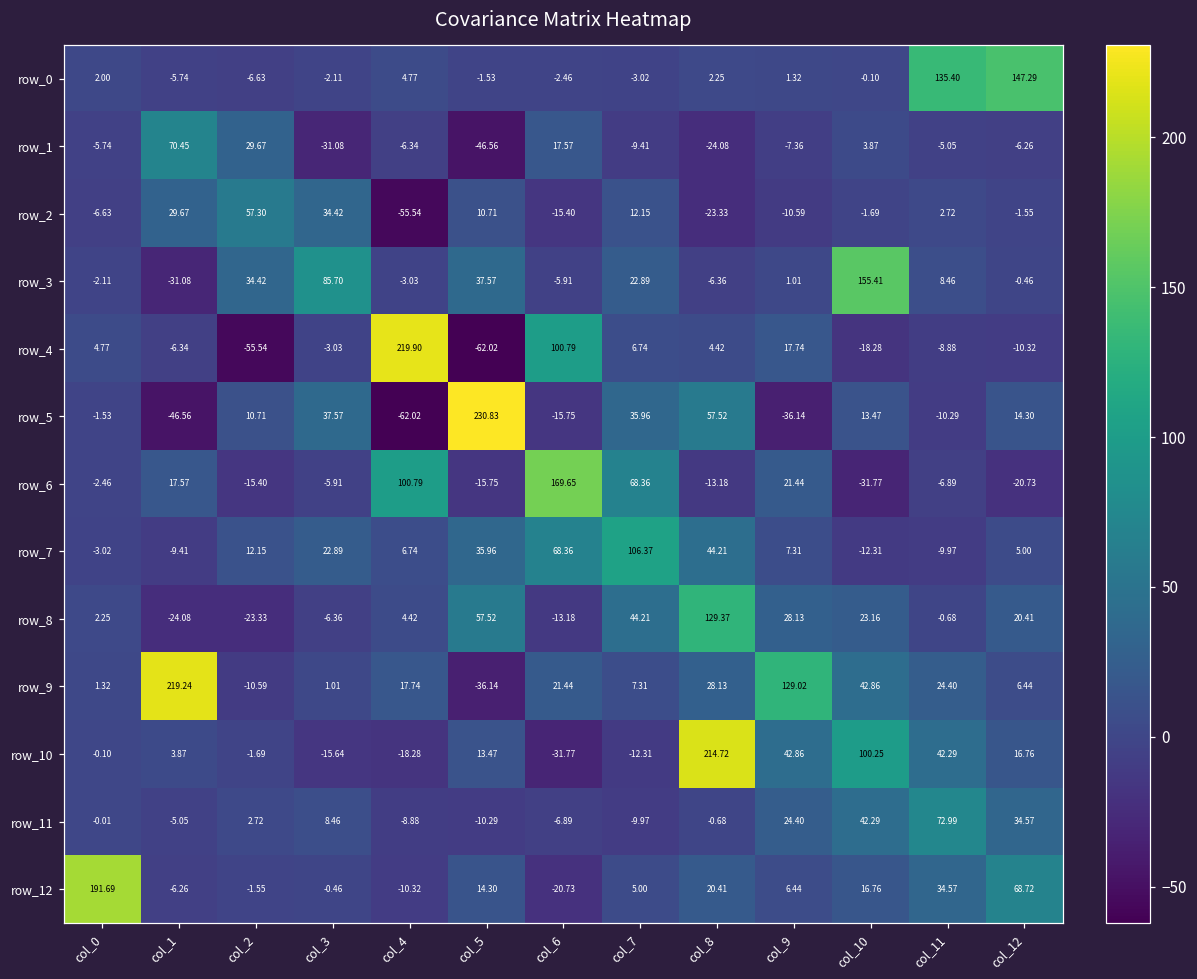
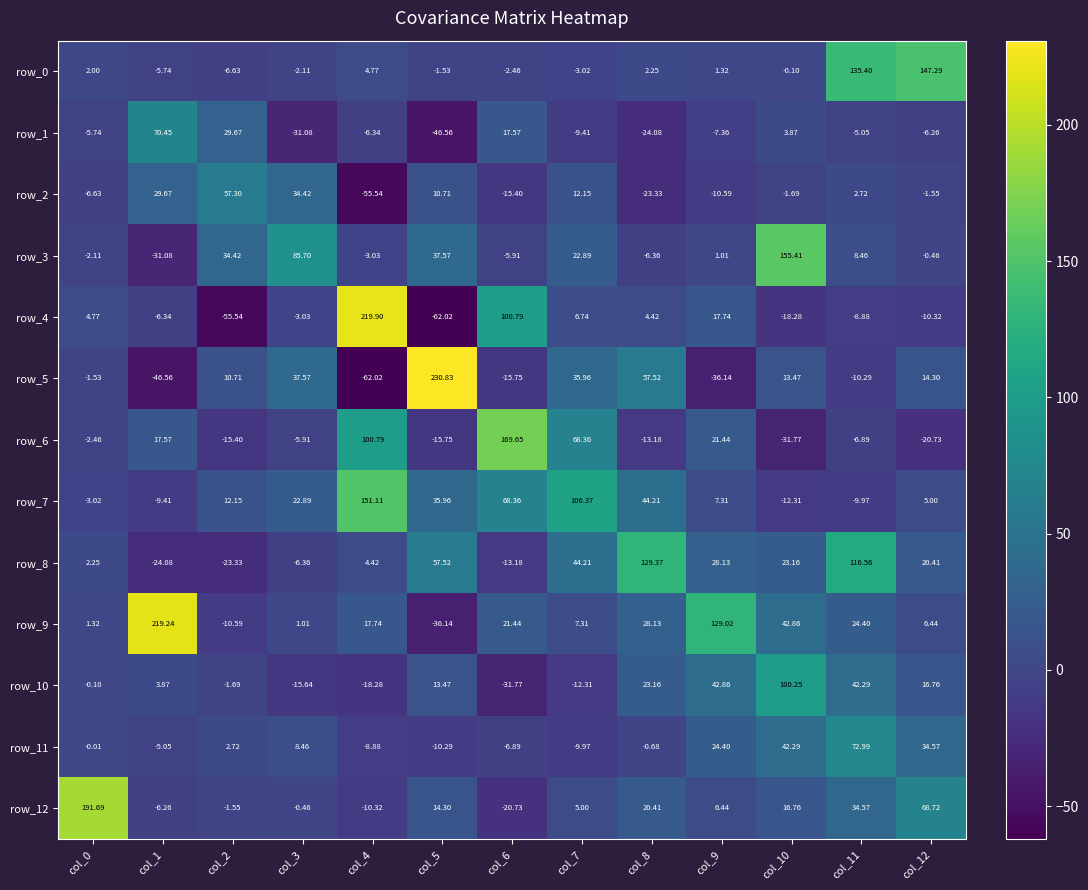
  {
    "row_0": {
      "col_0": 2.00,
      "col_1": -5.74,
      "col_2": -6.63,
      "col_3": -2.11,
      "col_4": 4.77,
      "col_5": -1.53,
      "col_6": -2.46,
      "col_7": -3.02,
      "col_8": 2.25,
      "col_9": 1.32,
      "col_10": -0.10,
      "col_11": 135.40,
      "col_12": 147.29
    },
    "row_1": {
      "col_0": -5.74,
      "col_1": 70.45,
      "col_2": 29.67,
      "col_3": -31.08,
      "col_4": -6.34,
      "col_5": -46.56,
      "col_6": 17.57,
      "col_7": -9.41,
      "col_8": -24.08,
      "col_9": -7.36,
      "col_10": 3.87,
      "col_11": -5.05,
      "col_12": -6.26
    },
    "row_2": {
      "col_0": -6.63,
      "col_1": 29.67,
      "col_2": 57.30,
      "col_3": 34.42,
      "col_4": -55.54,
      "col_5": 10.71,
      "col_6": -15.40,
      "col_7": 12.15,
      "col_8": -23.33,
      "col_9": -10.59,
      "col_10": -1.69,
      "col_11": 2.72,
      "col_12": -1.55
    },
    "row_3": {
      "col_0": -2.11,
      "col_1": -31.08,
      "col_2": 34.42,
      "col_3": 85.70,
      "col_4": -3.03,
      "col_5": 37.57,
      "col_6": -5.91,
      "col_7": 22.89,
      "col_8": -6.36,
      "col_9": 1.01,
      "col_10": 155.41,
      "col_11": 8.46,
      "col_12": -0.46
    },
    "row_4": {
      "col_0": 4.77,
      "col_1": -6.34,
      "col_2": -55.54,
      "col_3": -3.03,
      "col_4": 219.90,
      "col_5": -62.02,
      "col_6": 100.79,
      "col_7": 6.74,
      "col_8": 4.42,
      "col_9": 17.74,
      "col_10": -18.28,
      "col_11": -8.88,
      "col_12": -10.32
    },
    "row_5": {
      "col_0": -1.53,
      "col_1": -46.56,
      "col_2": 10.71,
      "col_3": 37.57,
      "col_4": -62.02,
      "col_5": 230.83,
      "col_6": -15.75,
      "col_7": 35.96,
      "col_8": 57.52,
      "col_9": -36.14,
      "col_10": 13.47,
      "col_11": -10.29,
      "col_12": 14.30
    },
    "row_6": {
      "col_0": -2.46,
      "col_1": 17.57,
      "col_2": -15.40,
      "col_3": -5.91,
      "col_4": 100.79,
      "col_5": -15.75,
      "col_6": 169.65,
      "col_7": 68.36,
      "col_8": -13.18,
      "col_9": 21.44,
      "col_10": -31.77,
      "col_11": -6.89,
      "col_12": -20.73
    },
    "row_7": {
      "col_0": -3.02,
      "col_1": -9.41,
      "col_2": 12.15,
      "col_3": 22.89,
-     "col_4": 6.74,
+     "col_4": 151.11,
      "col_5": 35.96,
      "col_6": 68.36,
      "col_7": 106.37,
      "col_8": 44.21,
      "col_9": 7.31,
      "col_10": -12.31,
      "col_11": -9.97,
      "col_12": 5.00
    },
    "row_8": {
      "col_0": 2.25,
      "col_1": -24.08,
      "col_2": -23.33,
      "col_3": -6.36,
      "col_4": 4.42,
      "col_5": 57.52,
      "col_6": -13.18,
      "col_7": 44.21,
      "col_8": 129.37,
      "col_9": 28.13,
      "col_10": 23.16,
-     "col_11": -0.68,
+     "col_11": 116.56,
      "col_12": 20.41
    },
    "row_9": {
      "col_0": 1.32,
      "col_1": 219.24,
      "col_2": -10.59,
      "col_3": 1.01,
      "col_4": 17.74,
      "col_5": -36.14,
      "col_6": 21.44,
      "col_7": 7.31,
      "col_8": 28.13,
      "col_9": 129.02,
      "col_10": 42.86,
      "col_11": 24.40,
      "col_12": 6.44
    },
    "row_10": {
      "col_0": -0.10,
      "col_1": 3.87,
      "col_2": -1.69,
      "col_3": -15.64,
      "col_4": -18.28,
      "col_5": 13.47,
      "col_6": -31.77,
      "col_7": -12.31,
-     "col_8": 214.72,
+     "col_8": 23.16,
      "col_9": 42.86,
      "col_10": 100.25,
      "col_11": 42.29,
      "col_12": 16.76
    },
    "row_11": {
      "col_0": -0.01,
      "col_1": -5.05,
      "col_2": 2.72,
      "col_3": 8.46,
      "col_4": -8.88,
      "col_5": -10.29,
      "col_6": -6.89,
      "col_7": -9.97,
      "col_8": -0.68,
      "col_9": 24.40,
      "col_10": 42.29,
      "col_11": 72.99,
      "col_12": 34.57
    },
    "row_12": {
      "col_0": 191.69,
      "col_1": -6.26,
      "col_2": -1.55,
      "col_3": -0.46,
      "col_4": -10.32,
      "col_5": 14.30,
      "col_6": -20.73,
      "col_7": 5.00,
      "col_8": 20.41,
      "col_9": 6.44,
      "col_10": 16.76,
      "col_11": 34.57,
      "col_12": 68.72
    }
  }
